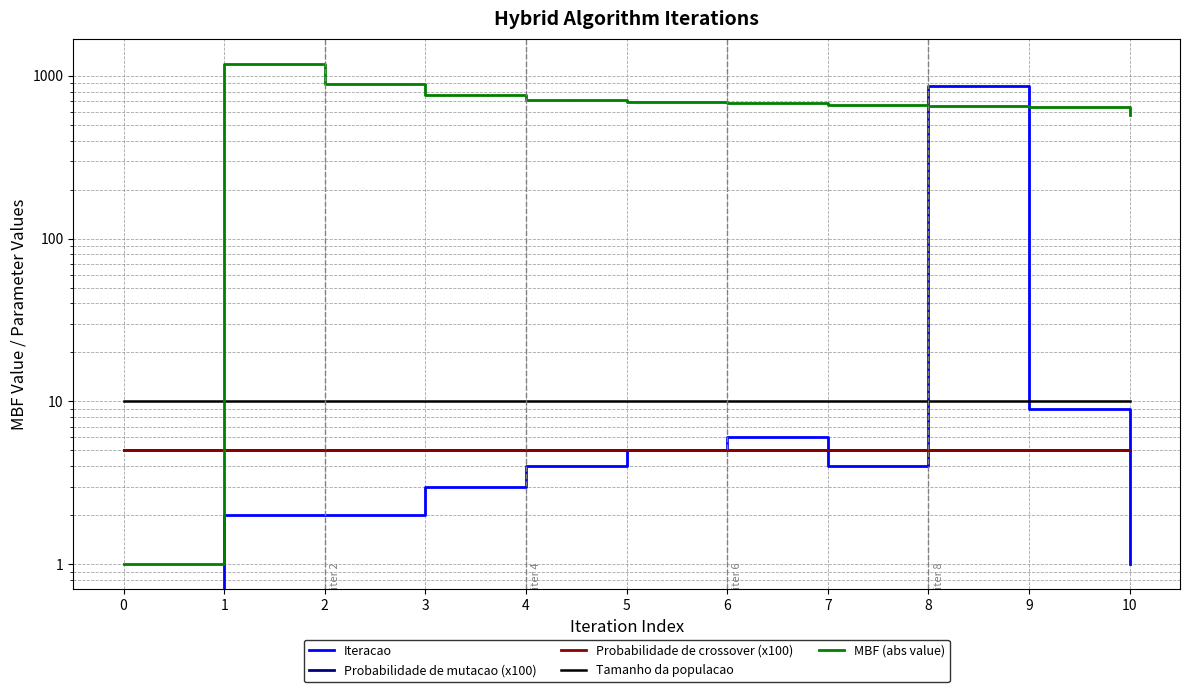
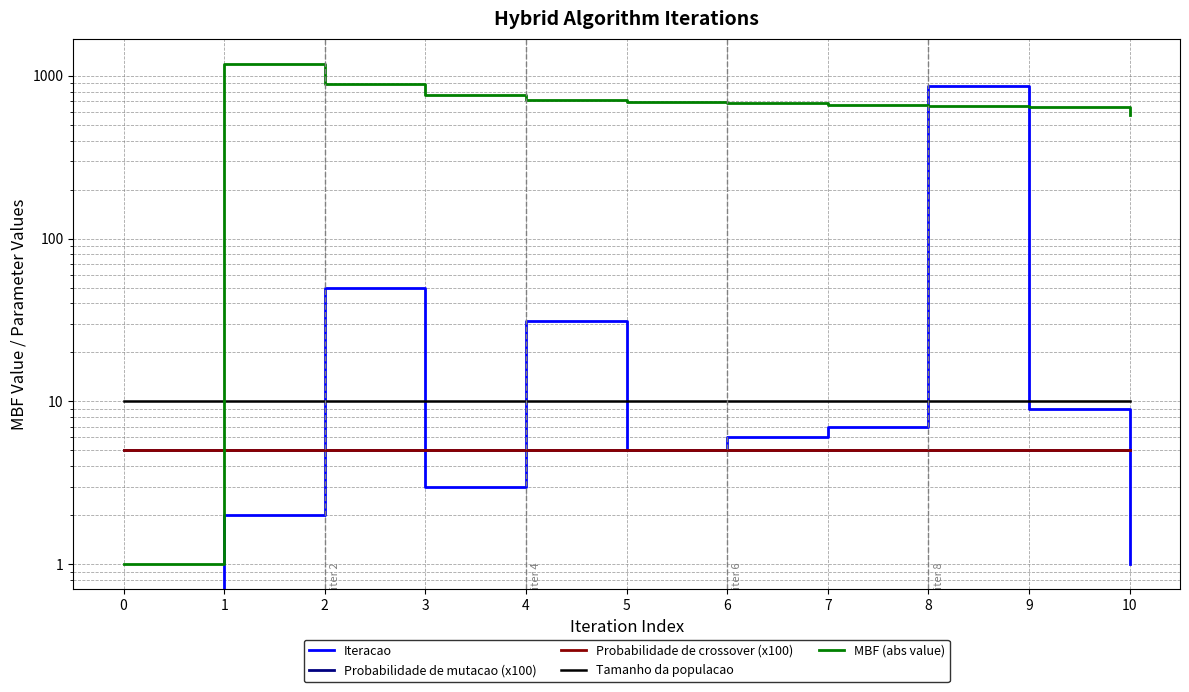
  {
    "Iteracao": {
      "1": 2,
-     "2": 2,
+     "2": 50,
      "3": 3,
-     "4": 4,
+     "4": 31,
      "6": 6,
-     "7": 4,
+     "7": 7,
      "8": 900,
      "9": 9,
      "10": 1
    },
    "Probabilidade de crossover (x100)": {
      "0": 5,
      "1": 5,
      "2": 5,
      "3": 5,
      "4": 5,
      "6": 5,
      "7": 5,
      "8": 5,
      "9": 5,
      "10": 5
    },
    "Tamanho da populacao": {
      "0": 10,
      "1": 10,
      "2": 10,
      "3": 10,
      "4": 10,
      "5": 10,
      "6": 10,
      "7": 10,
      "8": 10,
      "9": 10,
      "10": 10
    },
    "MBF (abs value)": {
      "0": 1,
      "1": 1200,
      "2": 900,
      "3": 800,
      "4": 700,
      "5": 690,
      "6": 680,
      "7": 660,
      "8": 650,
      "9": 640,
      "10": 580
    }
  }
